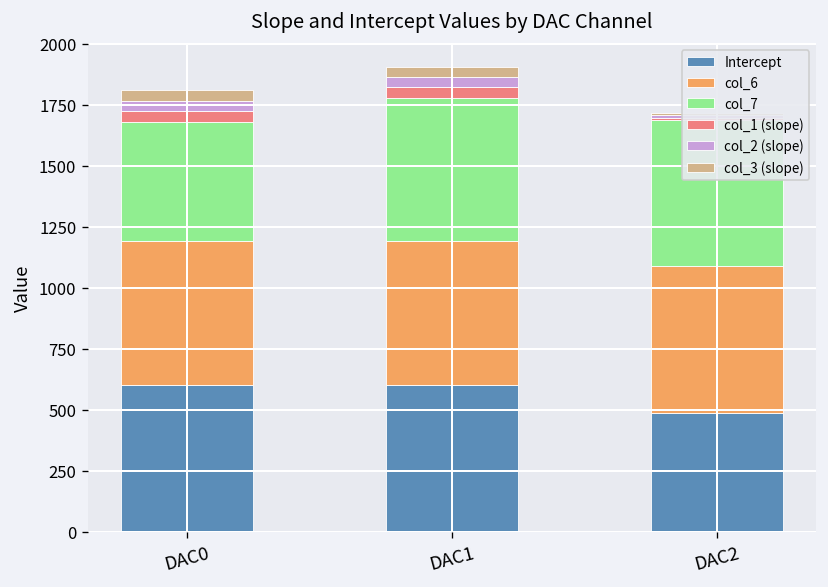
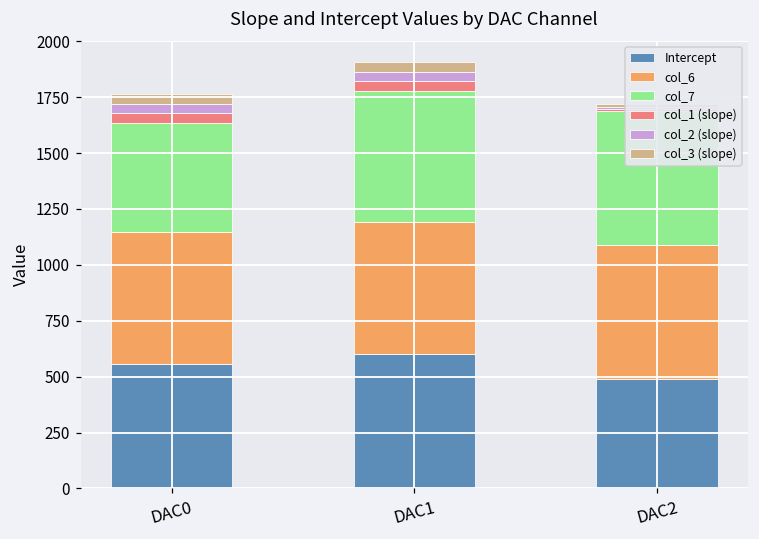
  {
    "Intercept": {
-     "DAC0": 600,
+     "DAC0": 550,
      "DAC1": 600,
      "DAC2": 490
    },
    "col_7": {
      "DAC0": 490,
      "DAC1": 590
    },
    "col_2 (slope)": {
      "DAC0": 40,
      "DAC1": 40
    }
  }
